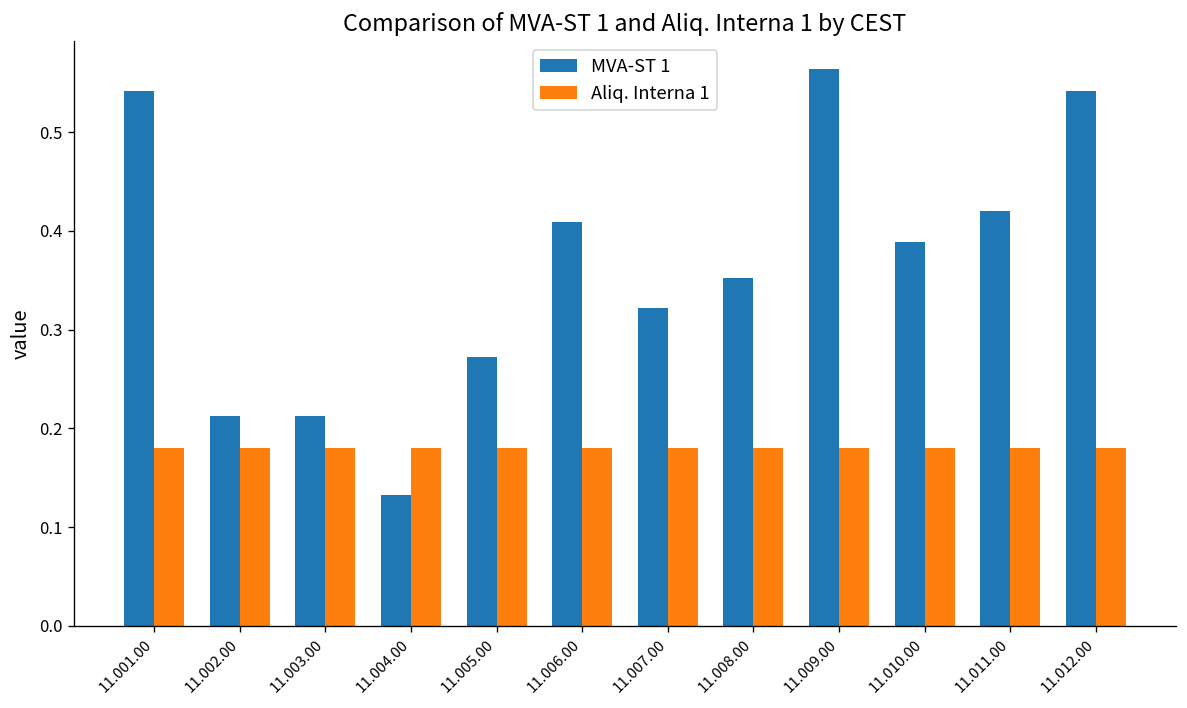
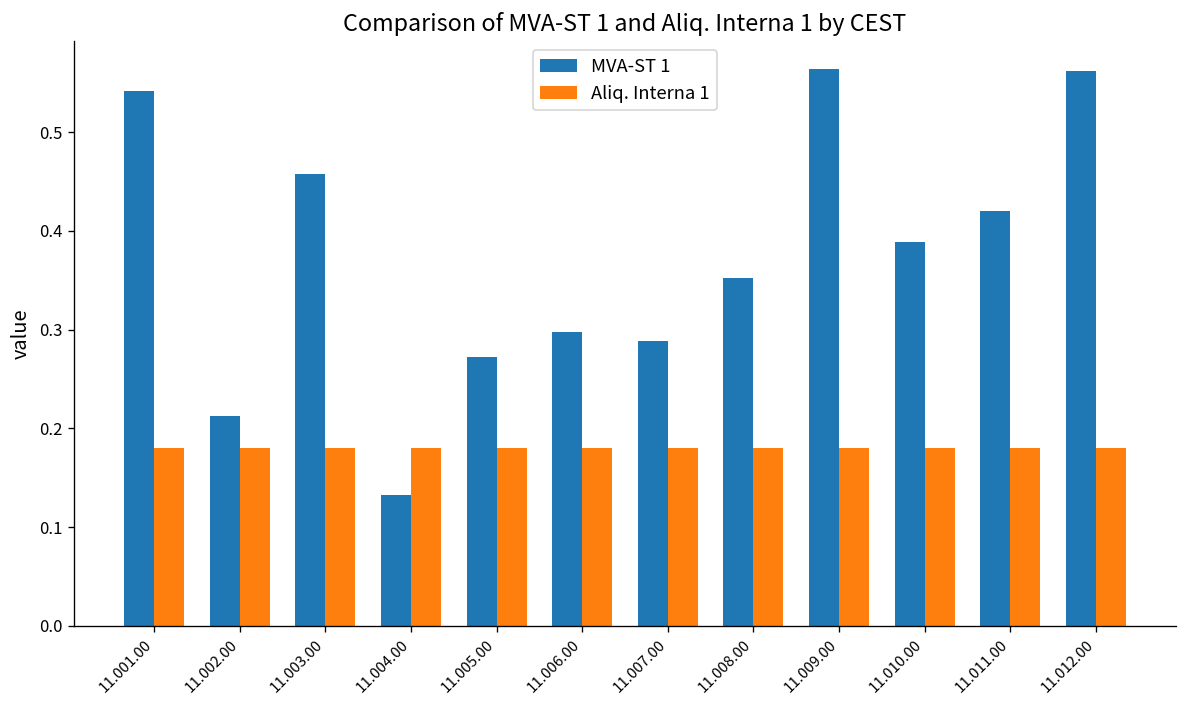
  {
    "MVA-ST 1": {
      "11.001.00": 0.54,
      "11.002.00": 0.21,
-     "11.003.00": 0.21,
+     "11.003.00": 0.46,
      "11.004.00": 0.13,
      "11.005.00": 0.27,
-     "11.006.00": 0.41,
-     "11.007.00": 0.32,
+     "11.006.00": 0.30,
+     "11.007.00": 0.29,
      "11.008.00": 0.35,
      "11.009.00": 0.56,
      "11.010.00": 0.39,
      "11.011.00": 0.42,
-     "11.012.00": 0.54
+     "11.012.00": 0.56
    },
    "Aliq. Interna 1": {
      "11.001.00": 0.18,
      "11.002.00": 0.18,
      "11.003.00": 0.18,
      "11.004.00": 0.18,
      "11.005.00": 0.18,
      "11.006.00": 0.18,
      "11.007.00": 0.18,
      "11.008.00": 0.18,
      "11.009.00": 0.18,
      "11.010.00": 0.18,
      "11.011.00": 0.18,
      "11.012.00": 0.18
    }
  }
